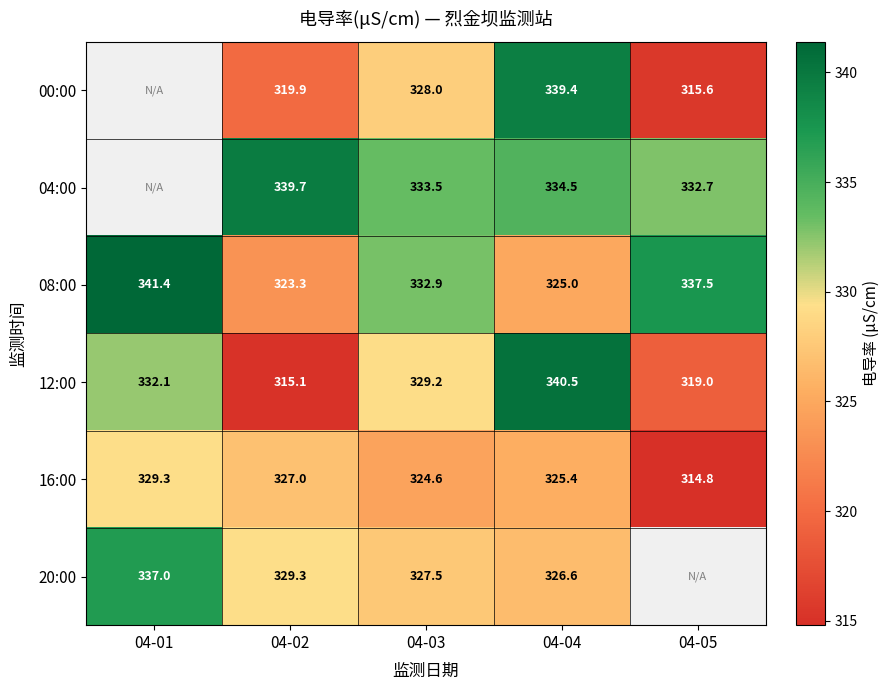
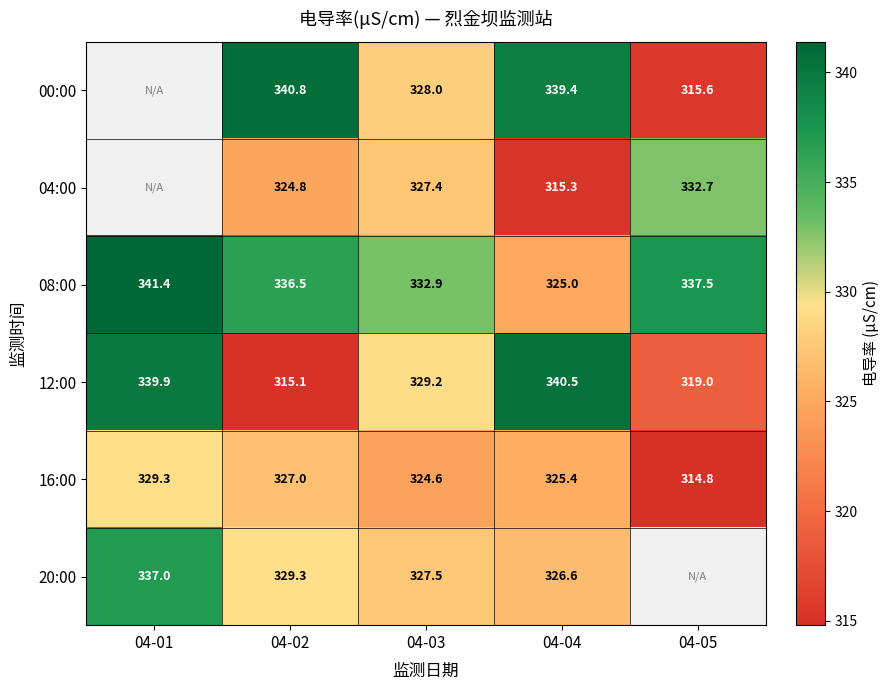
  {
    "00:00": {
-     "04-02": 319.9,
+     "04-02": 340.8,
      "04-03": 328.0,
      "04-04": 339.4,
      "04-05": 315.6
    },
    "04:00": {
-     "04-02": 339.7,
-     "04-03": 333.5,
-     "04-04": 334.5,
+     "04-02": 324.8,
+     "04-03": 327.4,
+     "04-04": 315.3,
      "04-05": 332.7
    },
    "08:00": {
      "04-01": 341.4,
-     "04-02": 323.3,
+     "04-02": 336.5,
      "04-03": 332.9,
      "04-04": 325.0,
      "04-05": 337.5
    },
    "12:00": {
-     "04-01": 332.1,
+     "04-01": 339.9,
      "04-02": 315.1,
      "04-03": 329.2,
      "04-04": 340.5,
      "04-05": 319.0
    },
    "16:00": {
      "04-01": 329.3,
      "04-02": 327.0,
      "04-03": 324.6,
      "04-04": 325.4,
      "04-05": 314.8
    },
    "20:00": {
      "04-01": 337.0,
      "04-02": 329.3,
      "04-03": 327.5,
      "04-04": 326.6
    }
  }
